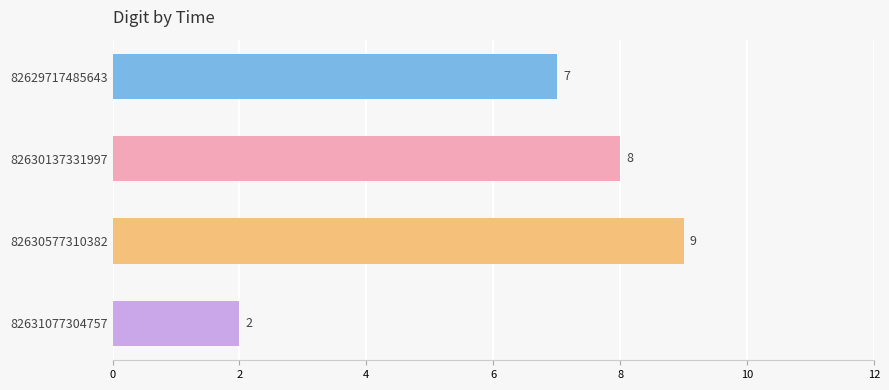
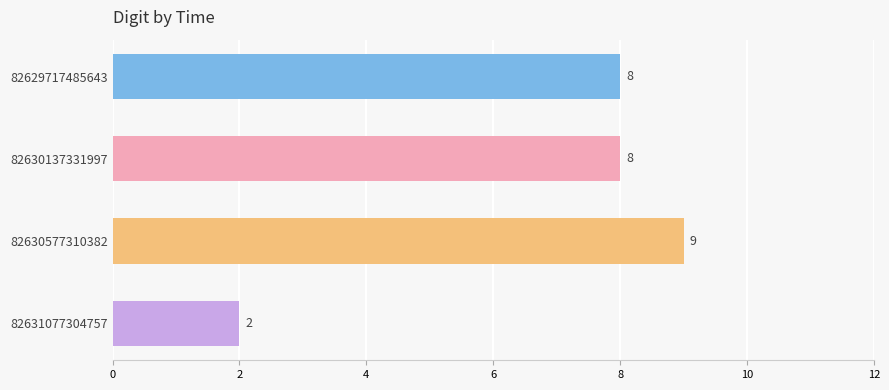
  {
-   "82629717485643": 7,
+   "82629717485643": 8,
    "82630137331997": 8,
    "82630577310382": 9,
    "82631077304757": 2
  }
